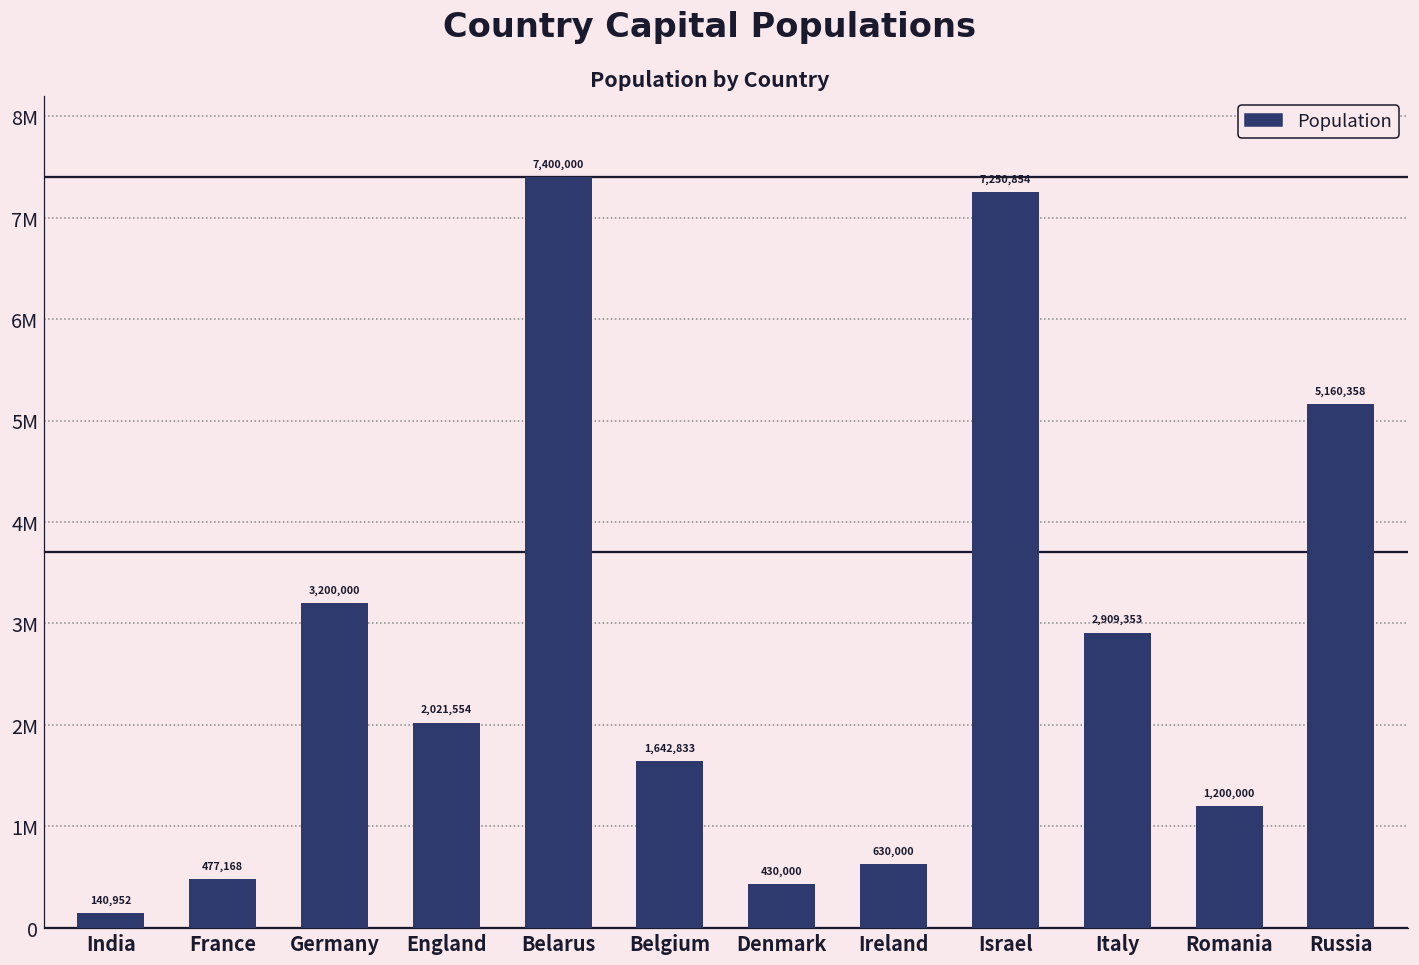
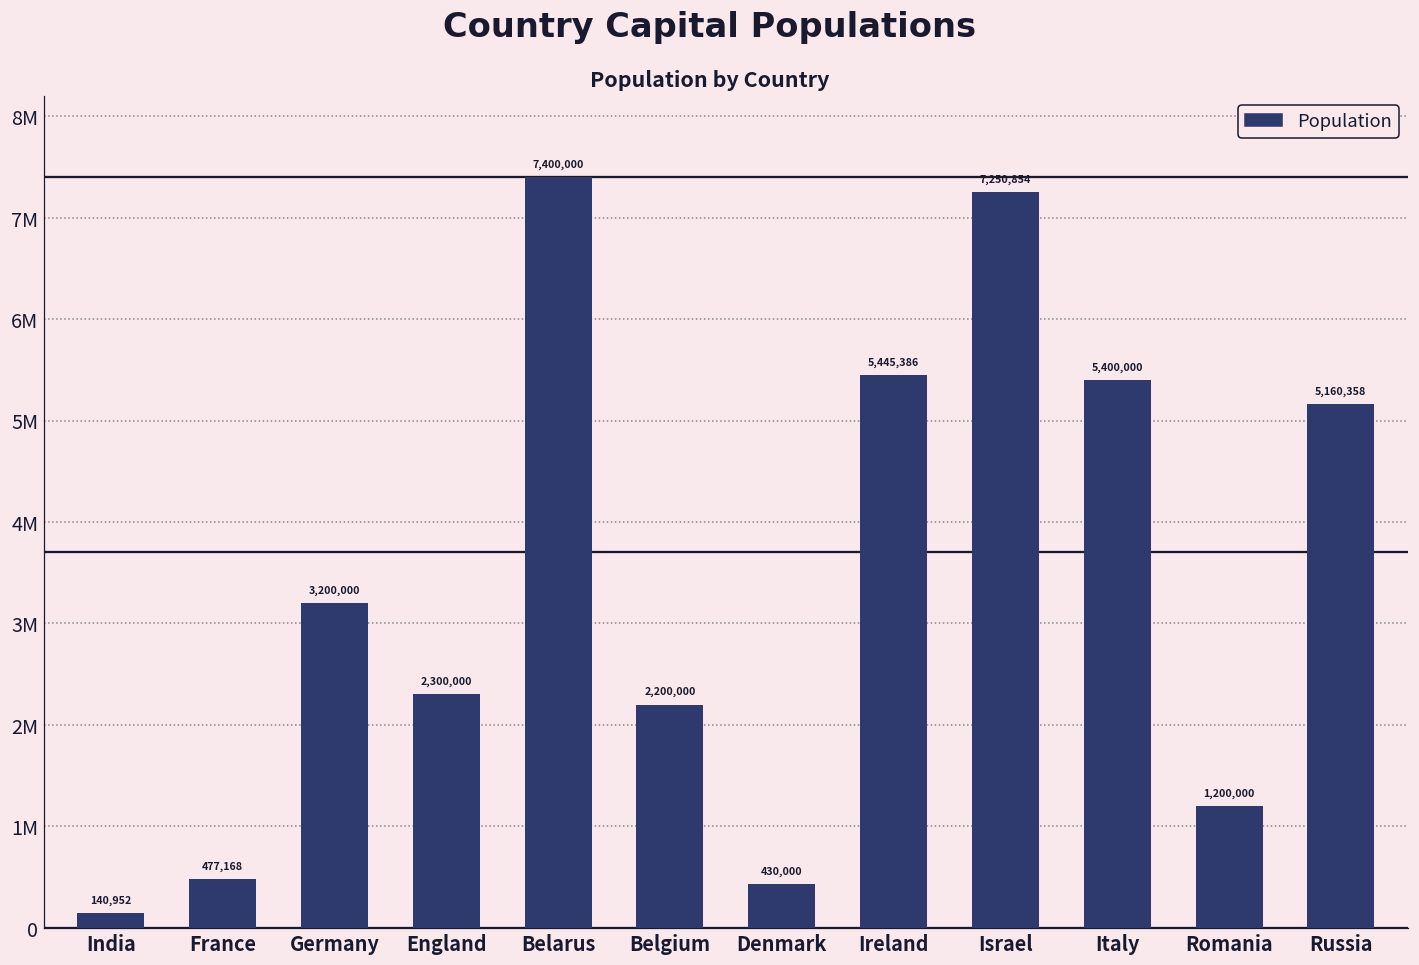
  {
    "India": "140,952",
    "France": "477,168",
    "Germany": "3,200,000",
-   "England": "2,021,554",
+   "England": "2,300,000",
    "Belarus": "7,400,000",
-   "Belgium": "1,642,833",
+   "Belgium": "2,200,000",
    "Denmark": "430,000",
-   "Ireland": "630,000",
+   "Ireland": "5,445,386",
    "Israel": "7,250,854",
-   "Italy": "2,909,353",
+   "Italy": "5,400,000",
    "Romania": "1,200,000",
    "Russia": "5,160,358"
  }
